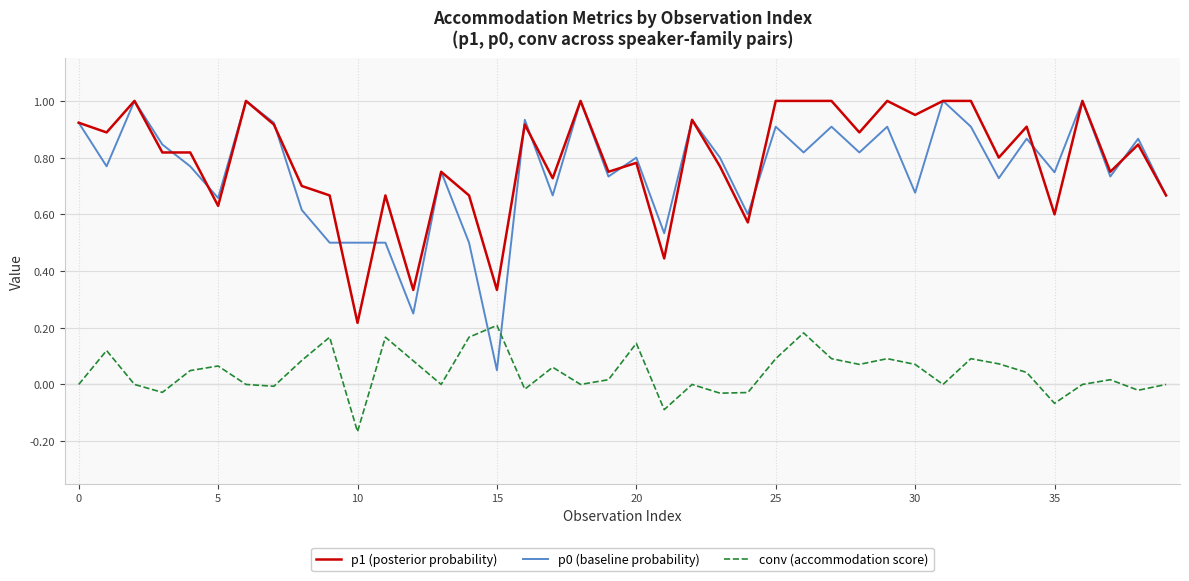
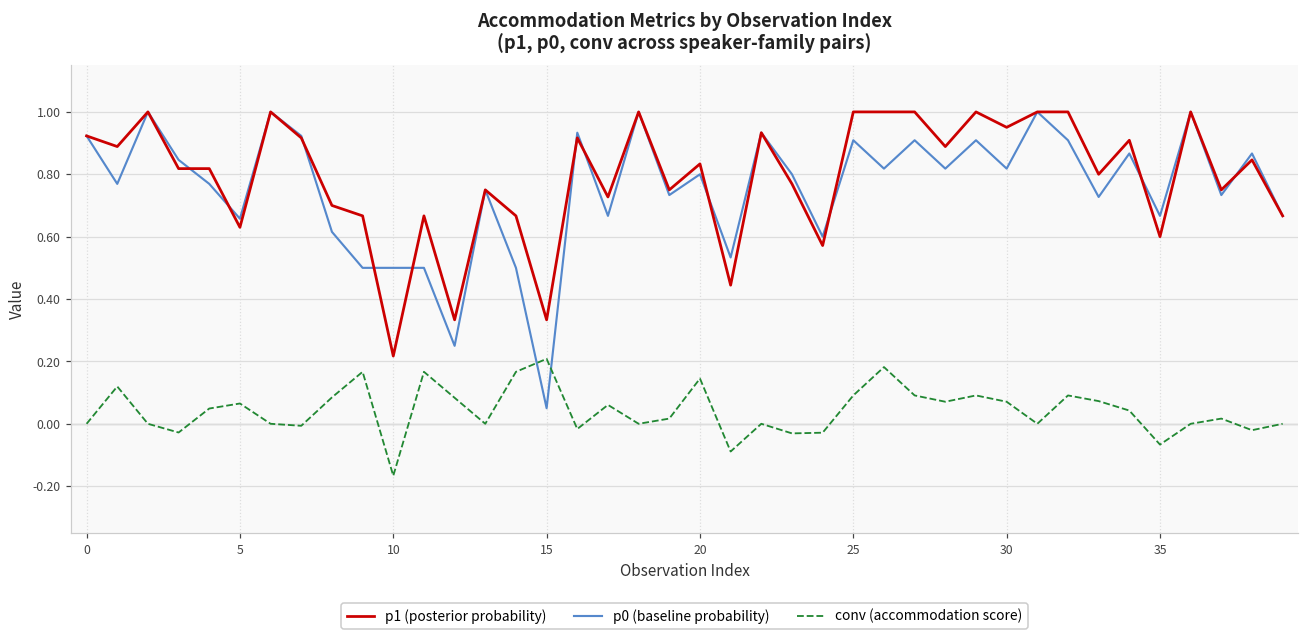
  {
    "p1 (posterior probability)": {
      "5": 0.63,
      "10": 0.22,
      "15": 0.33,
-     "20": 0.78,
+     "20": 0.83,
      "25": 1.00,
      "30": 0.95,
      "35": 0.60
    },
    "p0 (baseline probability)": {
      "5": 0.66,
      "10": 0.50,
      "15": 0.05,
      "20": 0.80,
      "25": 0.91,
-     "30": 0.68,
-     "35": 0.75
+     "30": 0.82,
+     "35": 0.67
    },
    "conv (accommodation score)": {
      "0": 0.00,
      "5": 0.07,
      "10": -0.17,
      "15": 0.21,
      "20": 0.15,
      "25": 0.09,
      "30": 0.07,
      "35": -0.07
    }
  }
